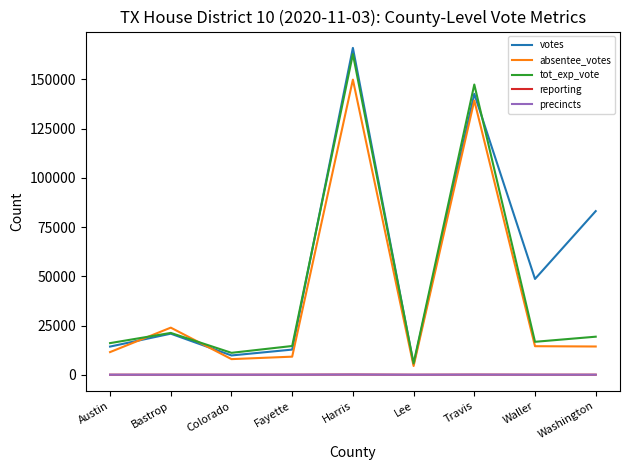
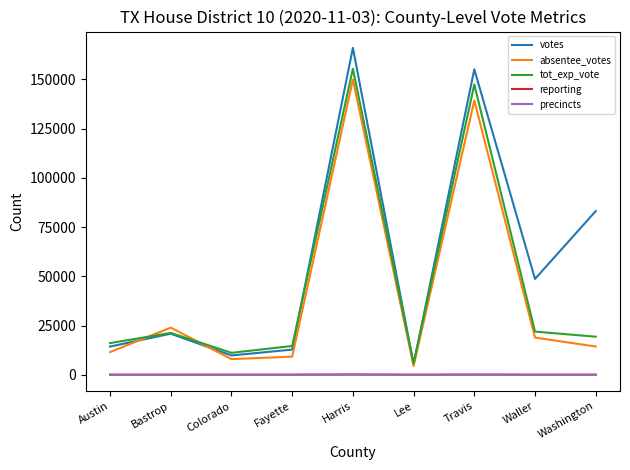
  {
    "votes": {
      "Austin": 14000,
      "Colorado": 10000,
      "Fayette": 13000,
      "Harris": 166000,
-     "Travis": 143000,
+     "Travis": 155000,
      "Waller": 49000,
      "Washington": 83000
    },
    "absentee_votes": {
      "Austin": 12000,
      "Bastrop": 24000,
      "Colorado": 8000,
      "Fayette": 9000,
      "Harris": 150000,
      "Travis": 139000,
-     "Waller": 14000,
+     "Waller": 19000,
      "Washington": 14000
    },
    "tot_exp_vote": {
      "Austin": 16000,
      "Colorado": 11000,
      "Fayette": 15000,
-     "Harris": 163000,
+     "Harris": 155000,
      "Travis": 147000,
-     "Waller": 17000,
+     "Waller": 22000,
      "Washington": 19000
    },
    "precincts": {
      "Austin": 0,
      "Bastrop": 0,
      "Colorado": 0,
      "Fayette": 0,
      "Harris": 0,
      "Lee": 0,
      "Travis": 0,
      "Waller": 0,
      "Washington": 0
    }
  }
